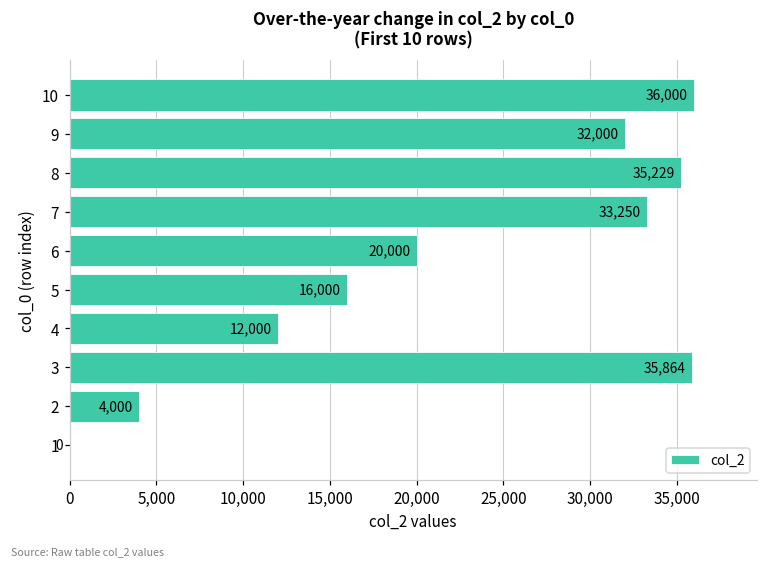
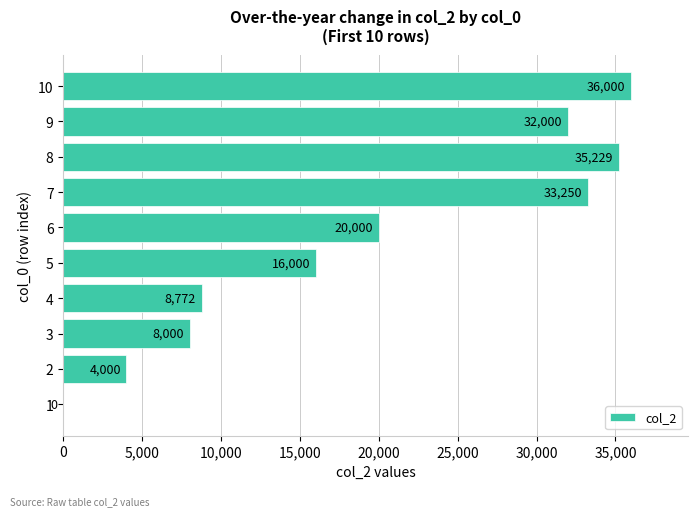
  {
    "10": "36,000",
    "9": "32,000",
    "8": "35,229",
    "7": "33,250",
    "6": "20,000",
    "5": "16,000",
-   "4": "12,000",
-   "3": "35,864",
+   "4": "8,772",
+   "3": "8,000",
    "2": "4,000",
    "1": "0"
  }
